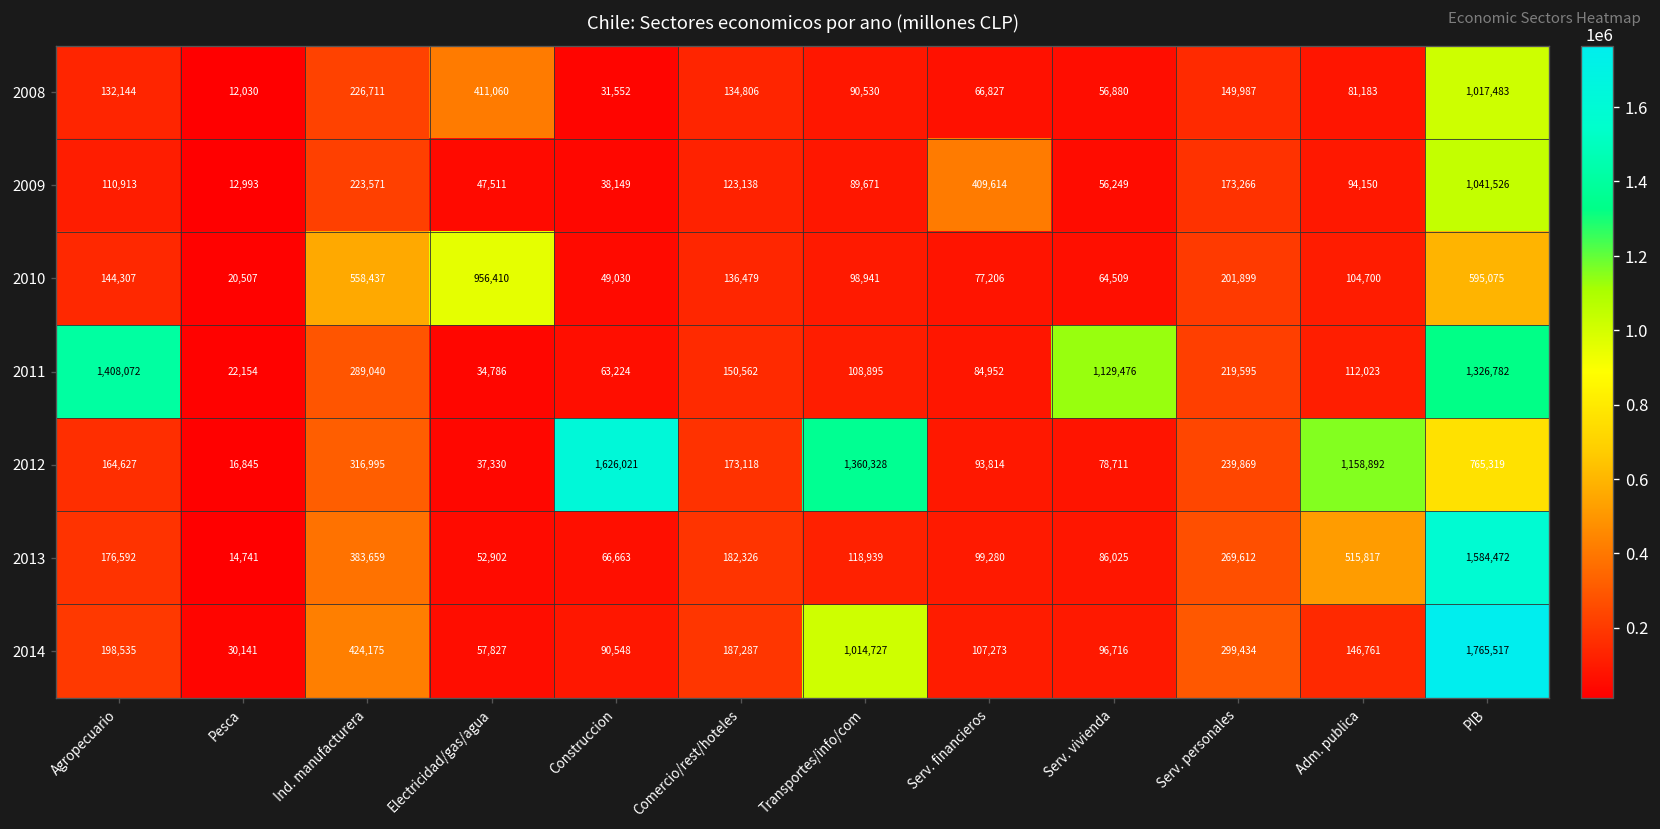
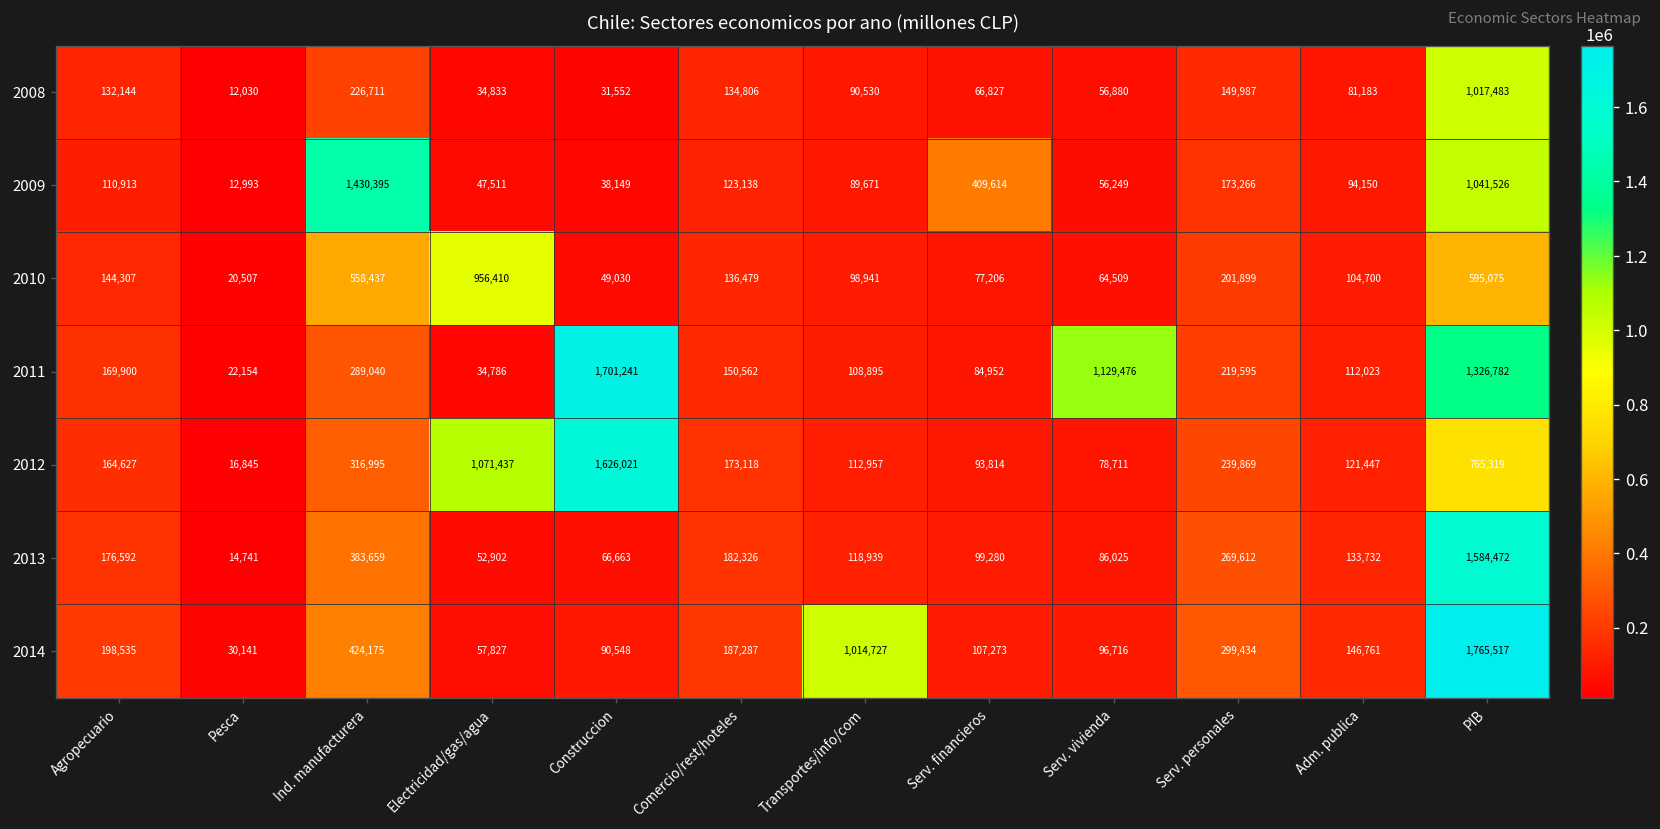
  {
    "2008": {
      "Agropecuario": "132,144",
      "Pesca": "12,030",
      "Ind. manufacturera": "226,711",
-     "Electricidad/gas/agua": "411,060",
+     "Electricidad/gas/agua": "34,833",
      "Construccion": "31,552",
      "Comercio/rest/hoteles": "134,806",
      "Transportes/info/com": "90,530",
      "Serv. financieros": "66,827",
      "Serv. vivienda": "56,880",
      "Serv. personales": "149,987",
      "Adm. publica": "81,183",
      "PIB": "1,017,483"
    },
    "2009": {
      "Agropecuario": "110,913",
      "Pesca": "12,993",
-     "Ind. manufacturera": "223,571",
+     "Ind. manufacturera": "1,430,395",
      "Electricidad/gas/agua": "47,511",
      "Construccion": "38,149",
      "Comercio/rest/hoteles": "123,138",
      "Transportes/info/com": "89,671",
      "Serv. financieros": "409,614",
      "Serv. vivienda": "56,249",
      "Serv. personales": "173,266",
      "Adm. publica": "94,150",
      "PIB": "1,041,526"
    },
    "2010": {
      "Agropecuario": "144,307",
      "Pesca": "20,507",
      "Ind. manufacturera": "558,437",
      "Electricidad/gas/agua": "956,410",
      "Construccion": "49,030",
      "Comercio/rest/hoteles": "136,479",
      "Transportes/info/com": "98,941",
      "Serv. financieros": "77,206",
      "Serv. vivienda": "64,509",
      "Serv. personales": "201,899",
      "Adm. publica": "104,700",
      "PIB": "595,075"
    },
    "2011": {
-     "Agropecuario": "1,408,072",
+     "Agropecuario": "169,900",
      "Pesca": "22,154",
      "Ind. manufacturera": "289,040",
      "Electricidad/gas/agua": "34,786",
-     "Construccion": "63,224",
+     "Construccion": "1,701,241",
      "Comercio/rest/hoteles": "150,562",
      "Transportes/info/com": "108,895",
      "Serv. financieros": "84,952",
      "Serv. vivienda": "1,129,476",
      "Serv. personales": "219,595",
      "Adm. publica": "112,023",
      "PIB": "1,326,782"
    },
    "2012": {
      "Agropecuario": "164,627",
      "Pesca": "16,845",
      "Ind. manufacturera": "316,995",
-     "Electricidad/gas/agua": "37,330",
+     "Electricidad/gas/agua": "1,071,437",
      "Construccion": "1,626,021",
      "Comercio/rest/hoteles": "173,118",
-     "Transportes/info/com": "1,360,328",
+     "Transportes/info/com": "112,957",
      "Serv. financieros": "93,814",
      "Serv. vivienda": "78,711",
      "Serv. personales": "239,869",
-     "Adm. publica": "1,158,892",
+     "Adm. publica": "121,447",
      "PIB": "765,319"
    },
    "2013": {
      "Agropecuario": "176,592",
      "Pesca": "14,741",
      "Ind. manufacturera": "383,659",
      "Electricidad/gas/agua": "52,902",
      "Construccion": "66,663",
      "Comercio/rest/hoteles": "182,326",
      "Transportes/info/com": "118,939",
      "Serv. financieros": "99,280",
      "Serv. vivienda": "86,025",
      "Serv. personales": "269,612",
-     "Adm. publica": "515,817",
+     "Adm. publica": "133,732",
      "PIB": "1,584,472"
    },
    "2014": {
      "Agropecuario": "198,535",
      "Pesca": "30,141",
      "Ind. manufacturera": "424,175",
      "Electricidad/gas/agua": "57,827",
      "Construccion": "90,548",
      "Comercio/rest/hoteles": "187,287",
      "Transportes/info/com": "1,014,727",
      "Serv. financieros": "107,273",
      "Serv. vivienda": "96,716",
      "Serv. personales": "299,434",
      "Adm. publica": "146,761",
      "PIB": "1,765,517"
    }
  }
